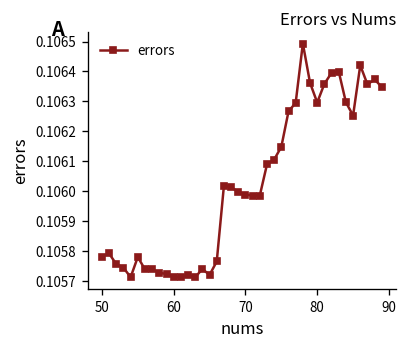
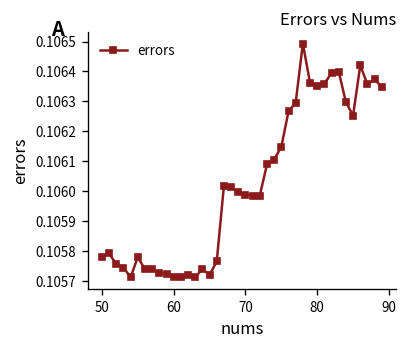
  {
    "50": 0.10578,
    "60": 0.10571,
    "70": 0.10599,
-   "80": 0.10630
+   "80": 0.10635
  }
